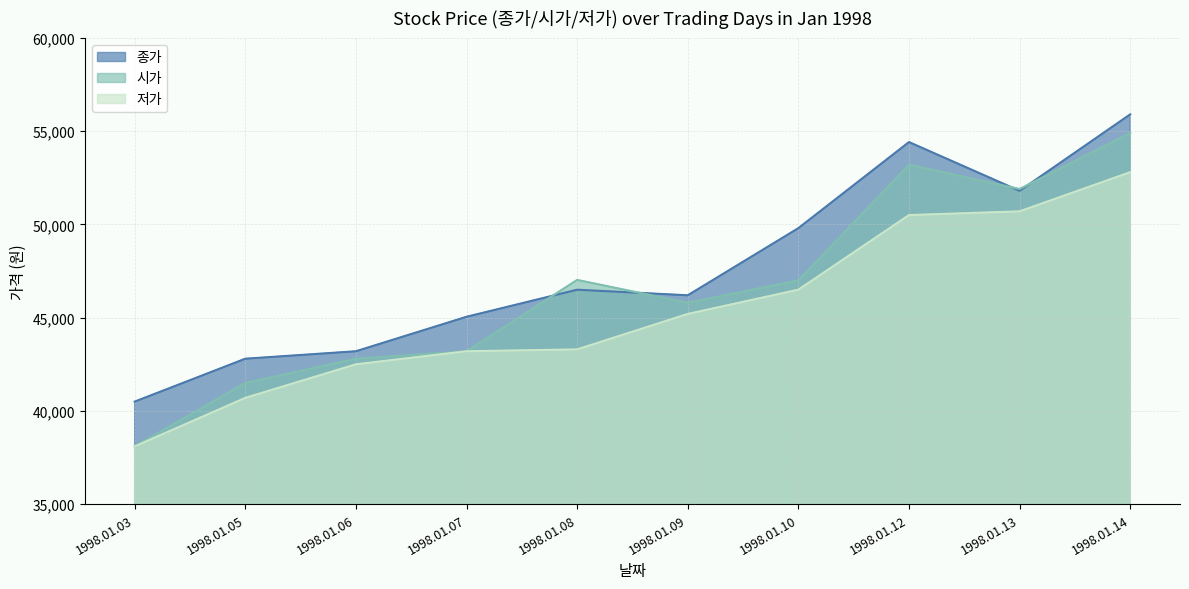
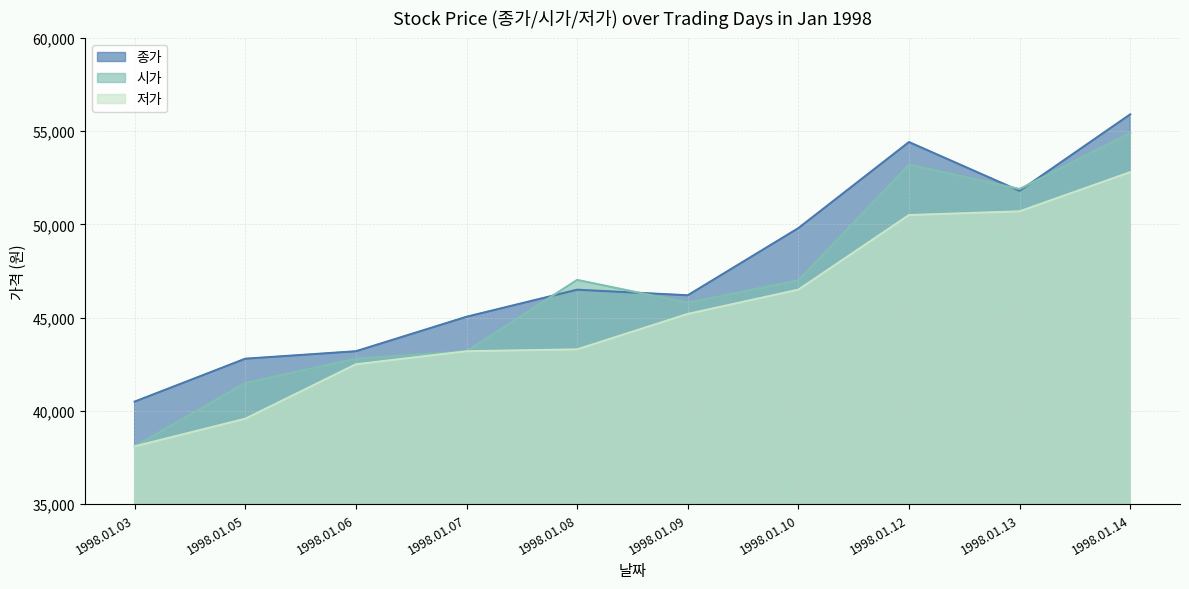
  {
    "종가": {
      "1998.01.03": "40,500",
      "1998.01.05": "42,800",
      "1998.01.06": "43,200",
      "1998.01.07": "45,000",
      "1998.01.08": "46,500",
      "1998.01.09": "46,200",
      "1998.01.10": "49,800",
      "1998.01.12": "54,400",
      "1998.01.14": "55,900"
    },
    "시가": {
      "1998.01.05": "41,500",
      "1998.01.06": "42,800",
      "1998.01.08": "47,000",
      "1998.01.09": "45,800",
      "1998.01.10": "47,000",
      "1998.01.12": "53,200",
      "1998.01.14": "54,900"
    },
    "저가": {
-     "1998.01.05": "40,700",
+     "1998.01.05": "39,600",
      "1998.01.06": "42,500",
      "1998.01.08": "43,300",
      "1998.01.09": "45,200",
      "1998.01.10": "46,500",
      "1998.01.12": "50,500",
      "1998.01.13": "50,700",
      "1998.01.14": "52,800"
    }
  }
